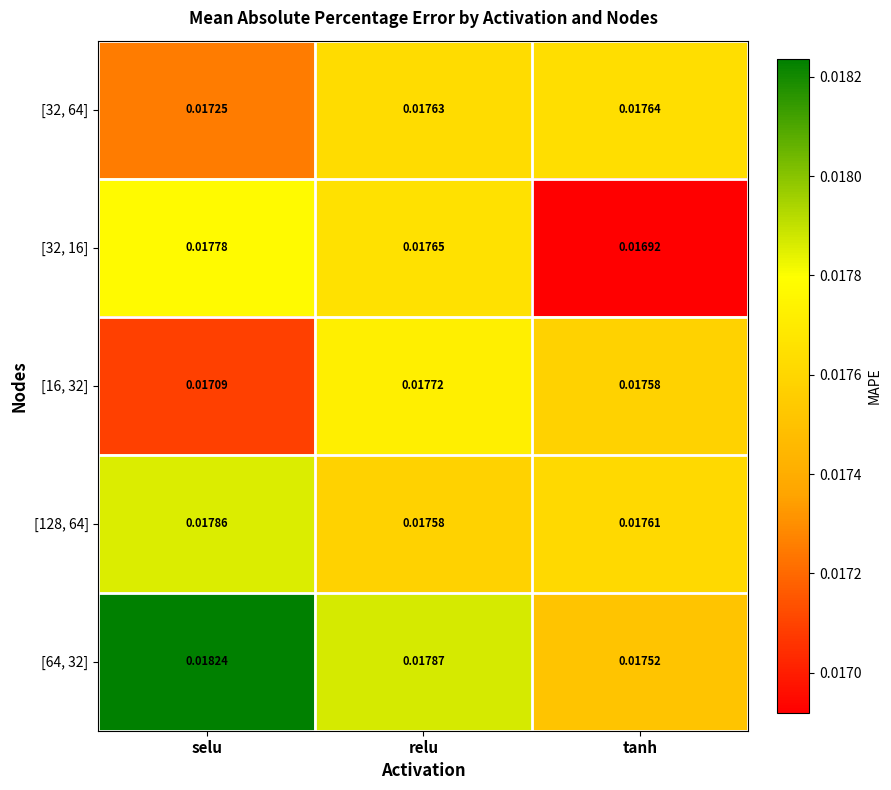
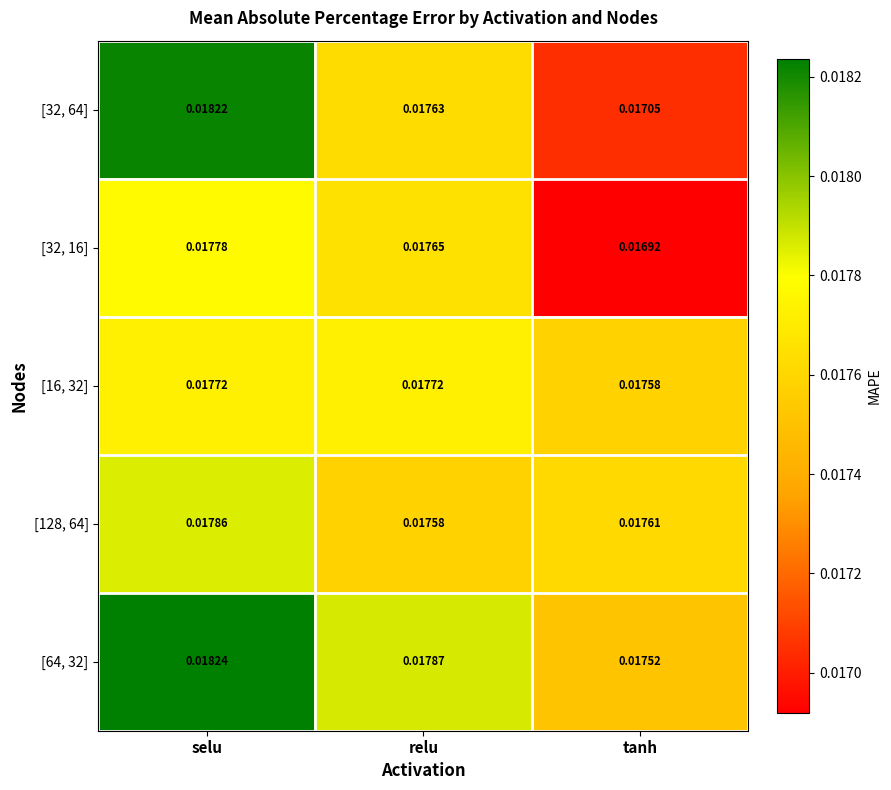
  {
    "[32, 64]": {
-     "selu": 0.01725,
+     "selu": 0.01822,
      "relu": 0.01763,
-     "tanh": 0.01764
+     "tanh": 0.01705
    },
    "[32, 16]": {
      "selu": 0.01778,
      "relu": 0.01765,
      "tanh": 0.01692
    },
    "[16, 32]": {
-     "selu": 0.01709,
+     "selu": 0.01772,
      "relu": 0.01772,
      "tanh": 0.01758
    },
    "[128, 64]": {
      "selu": 0.01786,
      "relu": 0.01758,
      "tanh": 0.01761
    },
    "[64, 32]": {
      "selu": 0.01824,
      "relu": 0.01787,
      "tanh": 0.01752
    }
  }
